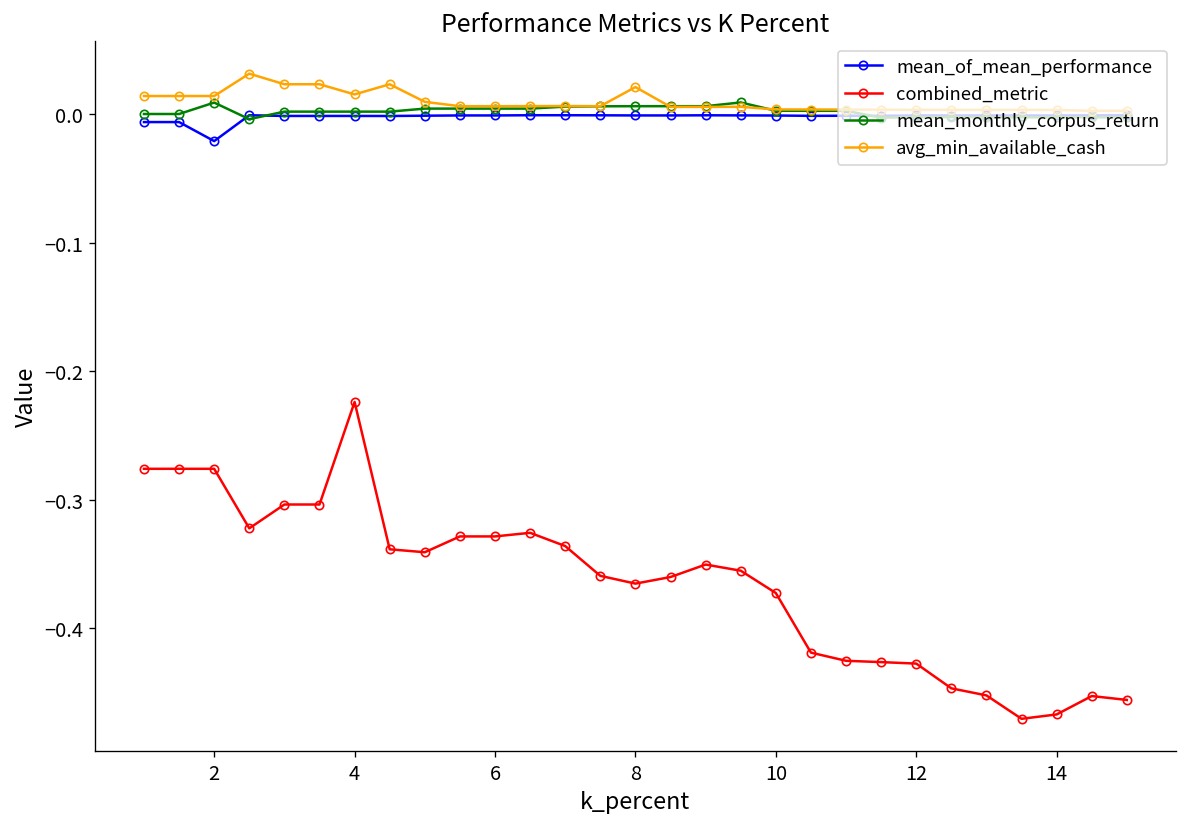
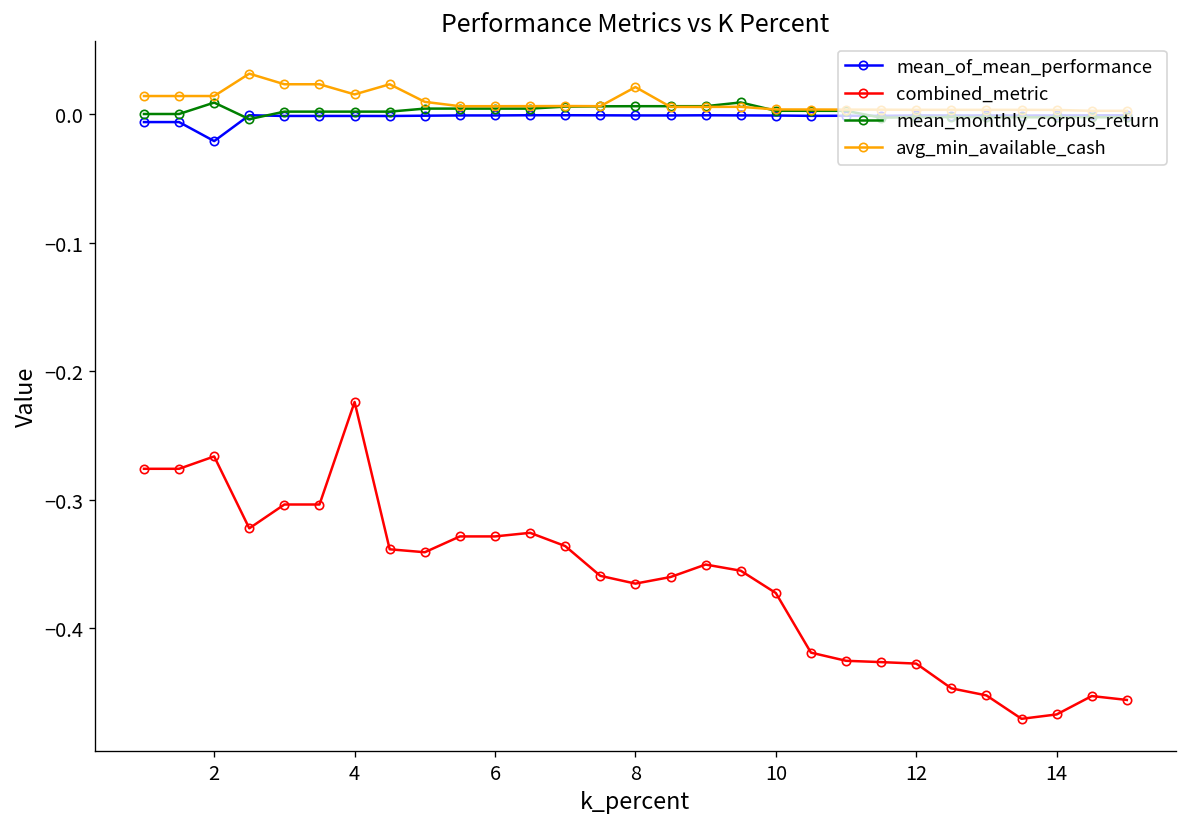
  {
    "mean_of_mean_performance": {
      "2": -0.021,
      "4": -0.001,
      "6": -0.001,
      "8": -0.001,
      "10": -0.001
    },
    "combined_metric": {
-     "2": -0.276,
+     "2": -0.266,
      "4": -0.224,
      "6": -0.329,
      "8": -0.365,
      "10": -0.373,
      "12": -0.428,
      "14": -0.467
    },
    "mean_monthly_corpus_return": {
      "2": 0.009,
      "4": 0.002,
      "8": 0.006
    },
    "avg_min_available_cash": {
      "2": 0.014,
      "4": 0.015,
      "8": 0.021
    }
  }
